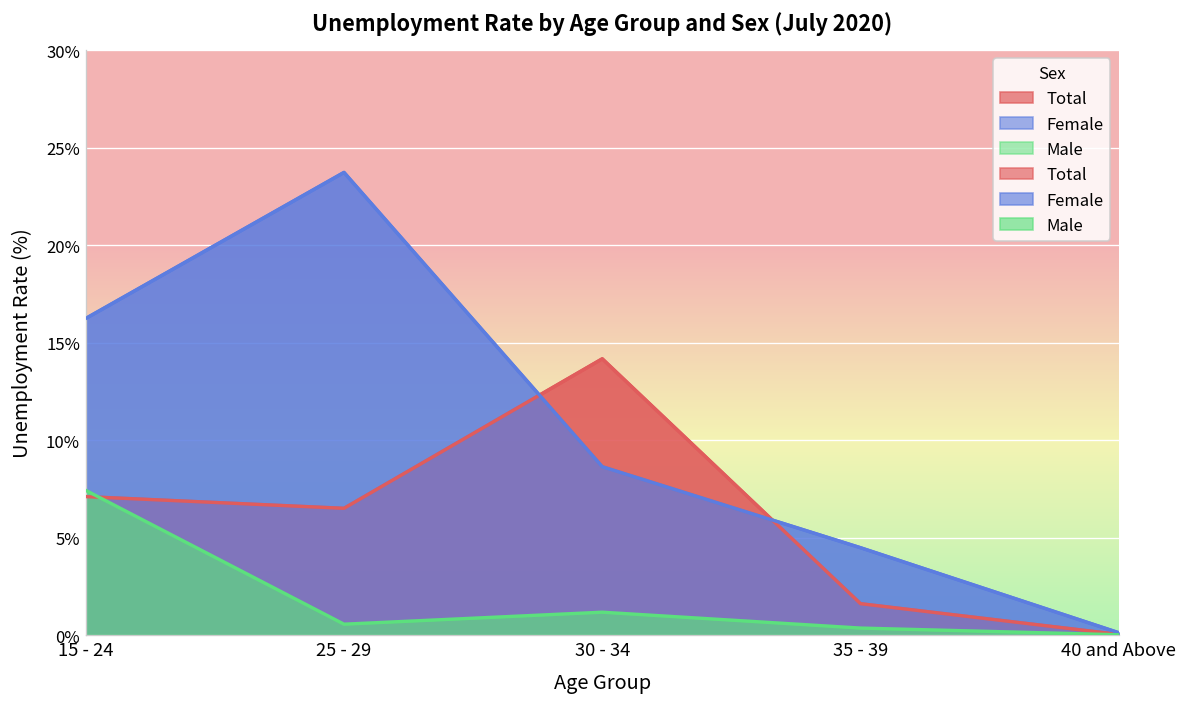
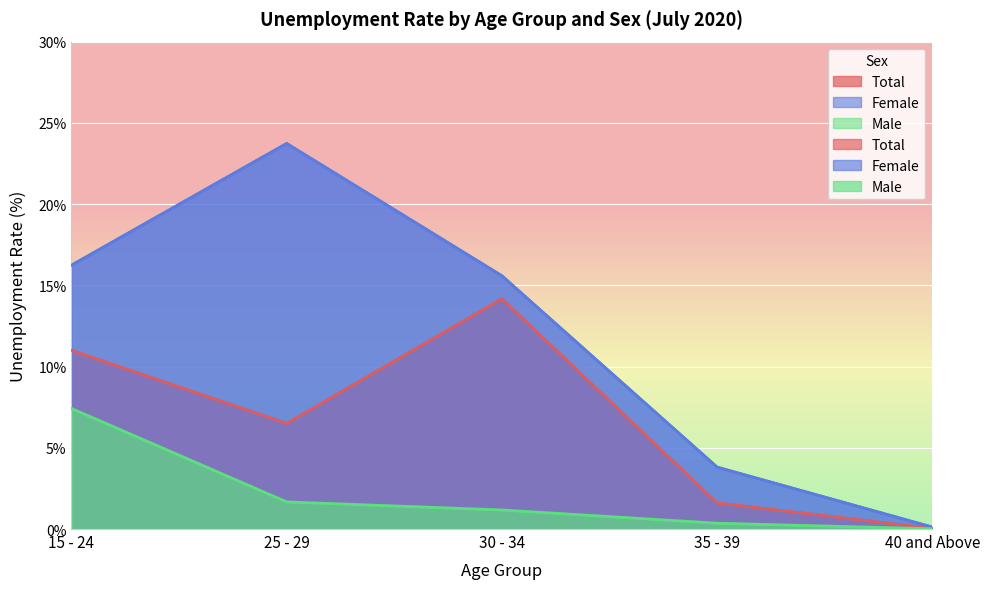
  {
    "Total": {
-     "15 - 24": "7.1%",
+     "15 - 24": "11.0%",
      "25 - 29": "6.5%",
      "30 - 34": "14.2%",
      "35 - 39": "1.6%"
    },
    "Female": {
      "15 - 24": "16.2%",
      "25 - 29": "23.7%",
-     "30 - 34": "8.6%",
-     "35 - 39": "4.5%"
+     "30 - 34": "15.6%",
+     "35 - 39": "3.8%"
    },
    "Male": {
      "15 - 24": "7.4%",
-     "25 - 29": "0.6%",
+     "25 - 29": "1.7%",
      "30 - 34": "1.2%",
      "35 - 39": "0.4%"
    }
  }
